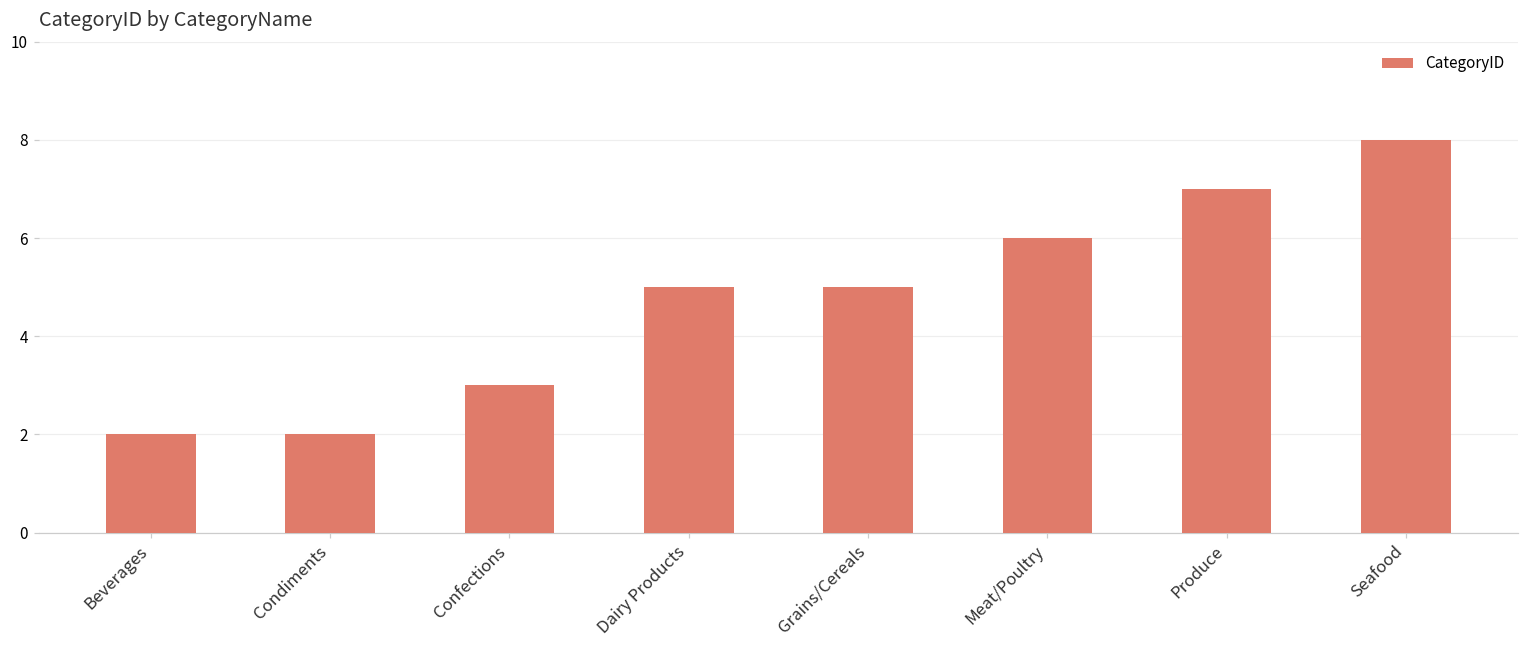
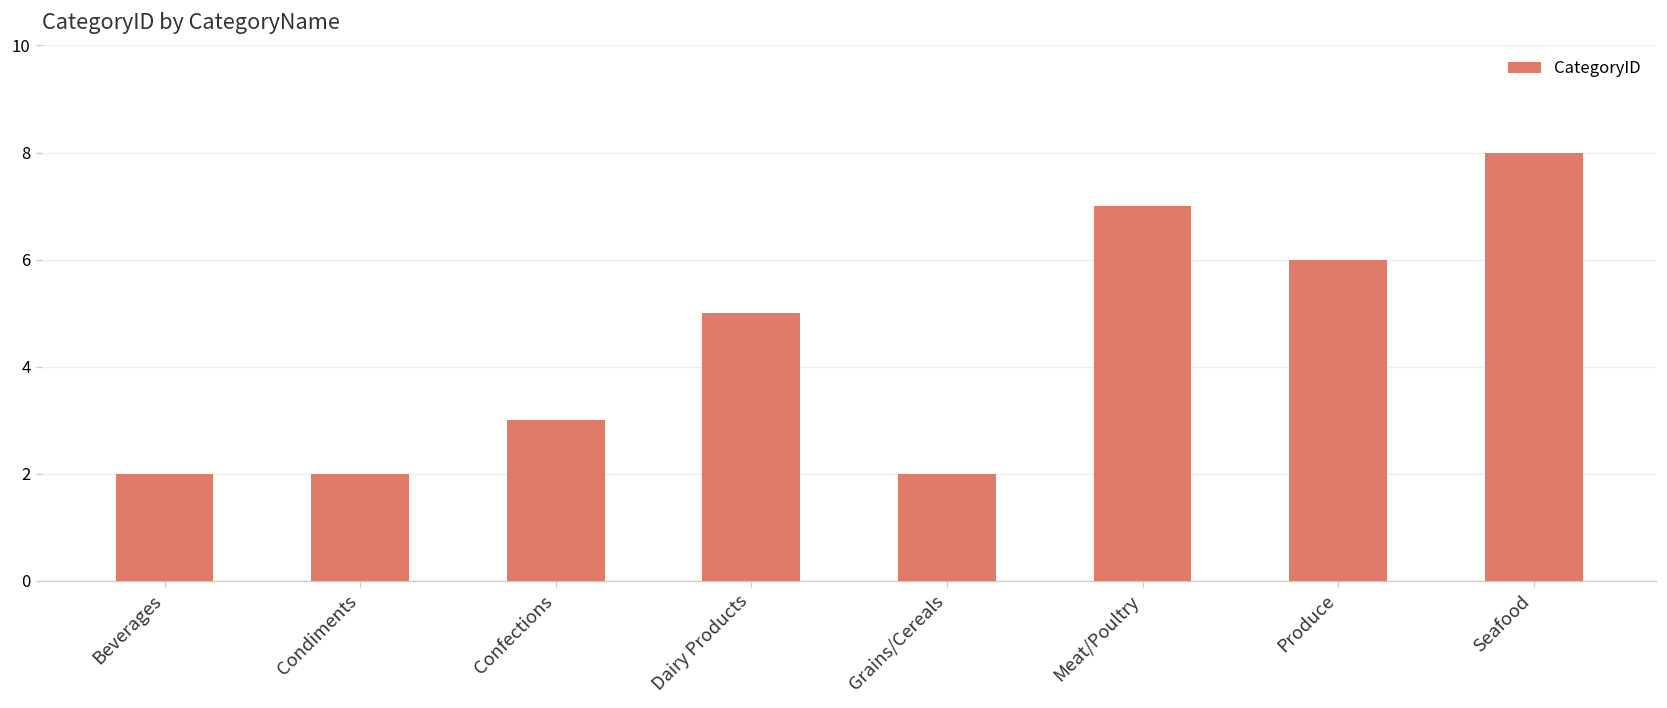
  {
    "Beverages": 2,
    "Condiments": 2,
    "Confections": 3,
    "Dairy Products": 5,
-   "Grains/Cereals": 5,
-   "Meat/Poultry": 6,
-   "Produce": 7,
+   "Grains/Cereals": 2,
+   "Meat/Poultry": 7,
+   "Produce": 6,
    "Seafood": 8
  }
